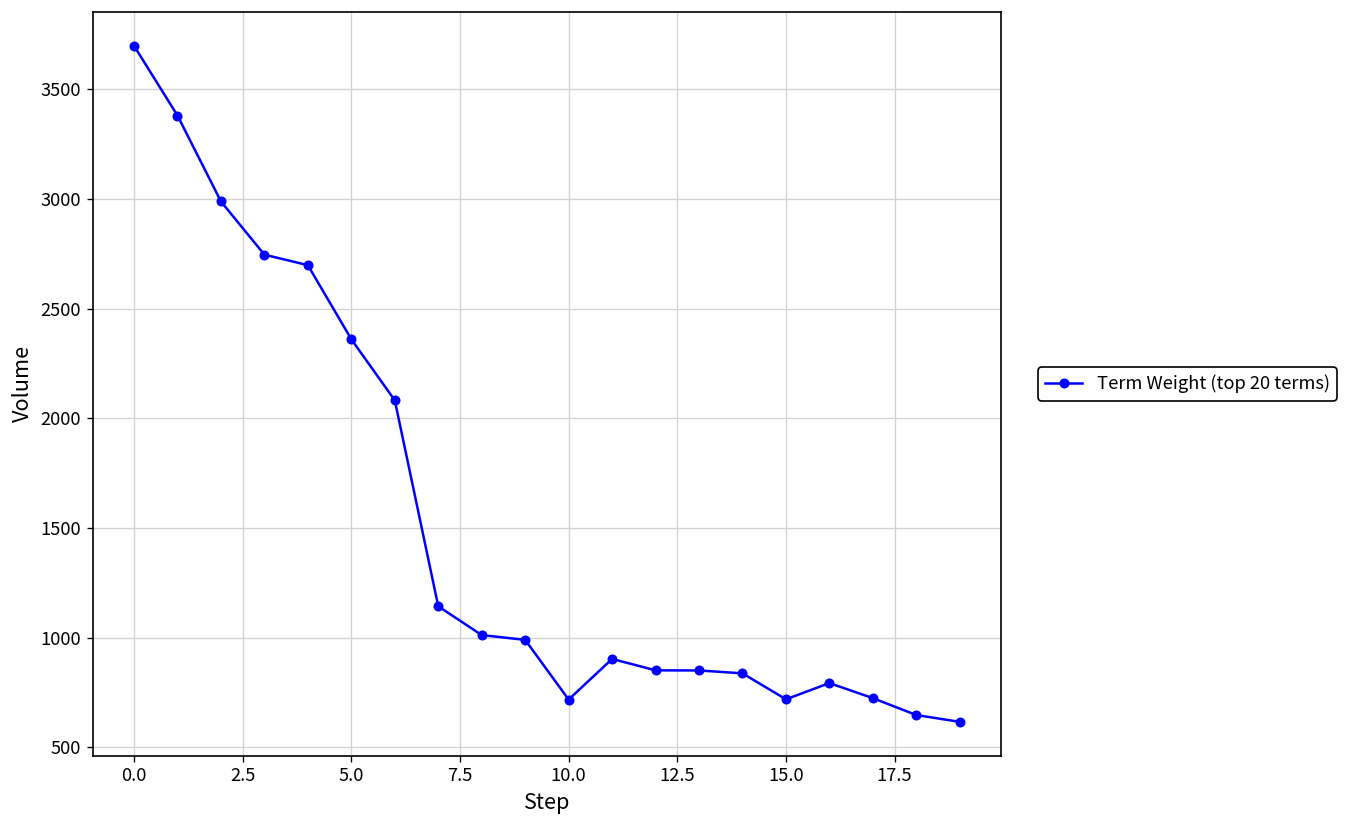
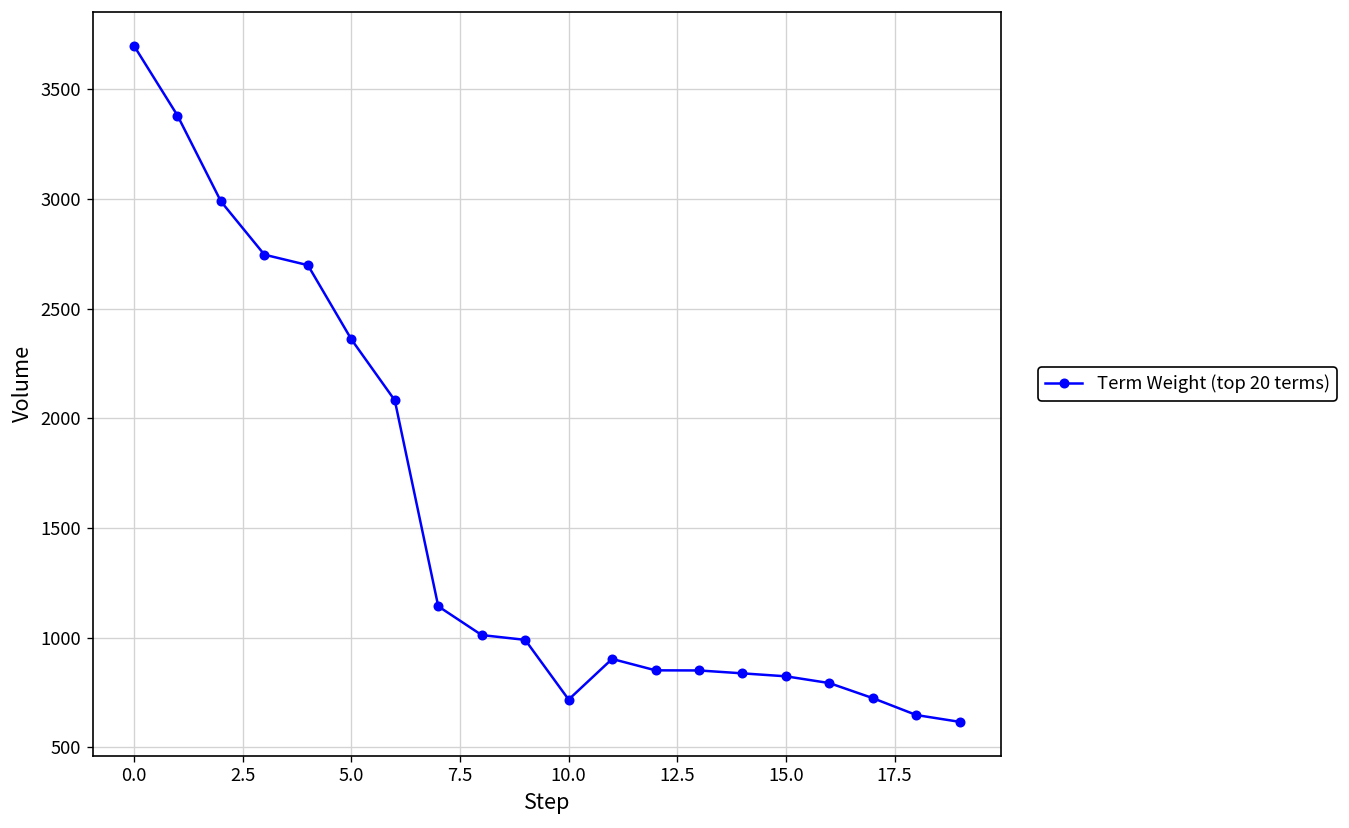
  {
    "0.0": 3700,
    "5.0": 2360,
    "10.0": 720,
-   "15.0": 720
+   "15.0": 820
  }
